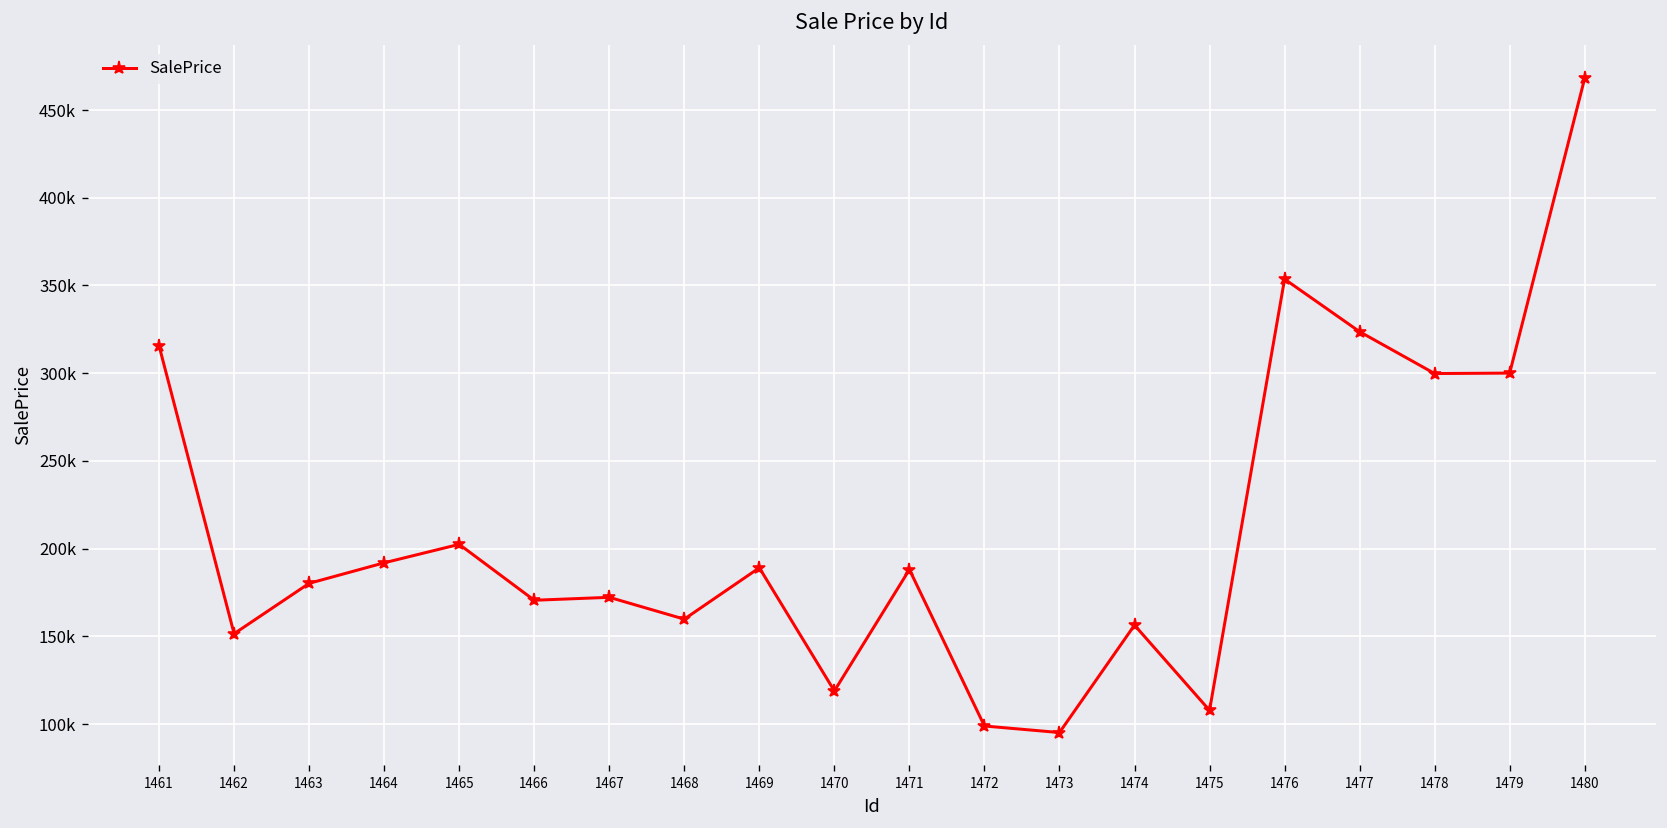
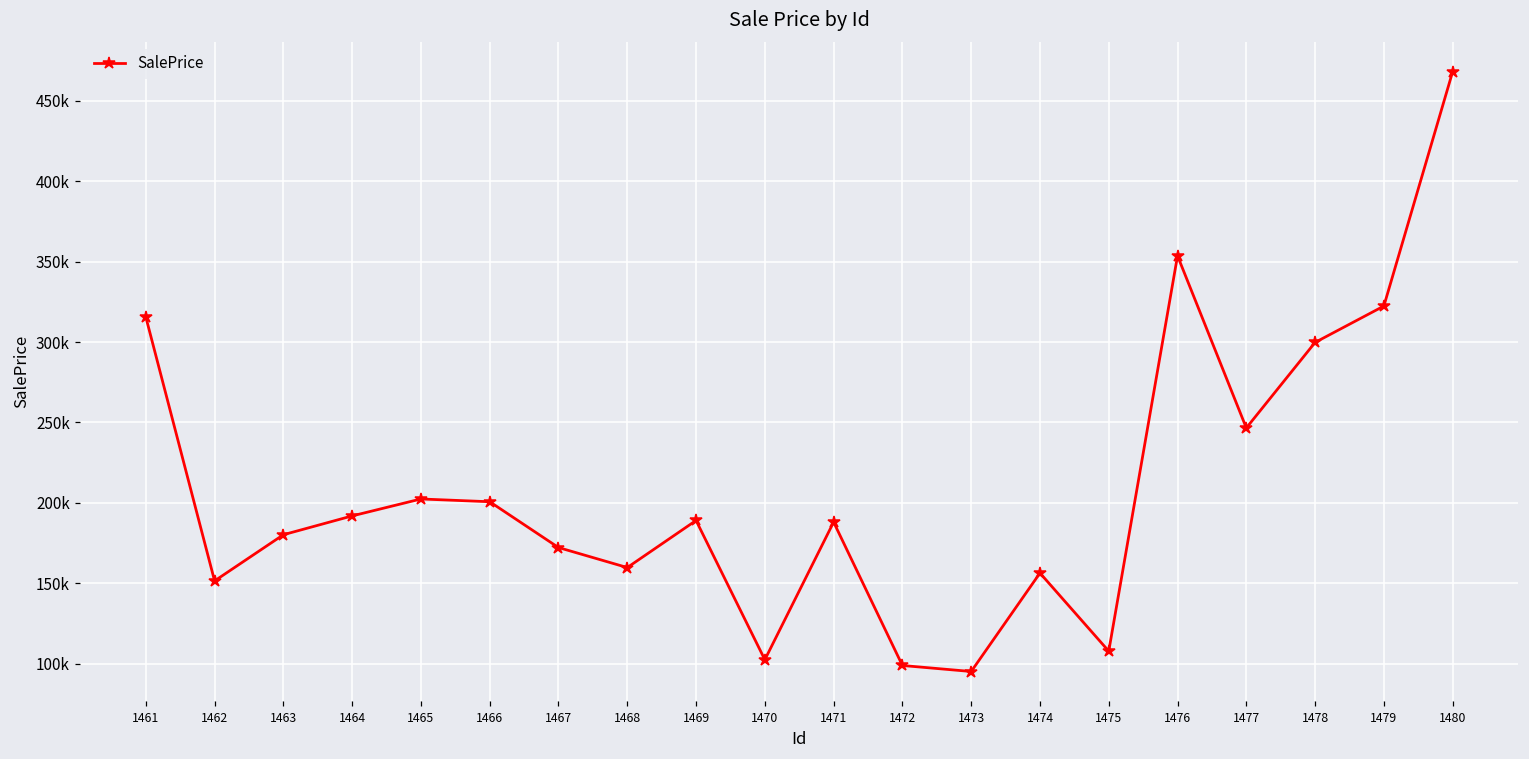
  {
    "1461": 316000,
    "1462": 151000,
    "1463": 180000,
    "1464": 192000,
    "1465": 202000,
-   "1466": 171000,
+   "1466": 201000,
    "1467": 172000,
    "1468": 160000,
    "1469": 189000,
-   "1470": 119000,
+   "1470": 102000,
    "1471": 188000,
    "1472": 99000,
    "1473": 95000,
    "1474": 156000,
    "1475": 108000,
    "1476": 354000,
-   "1477": 324000,
+   "1477": 247000,
    "1478": 300000,
-   "1479": 300000,
+   "1479": 322000,
    "1480": 468000
  }
